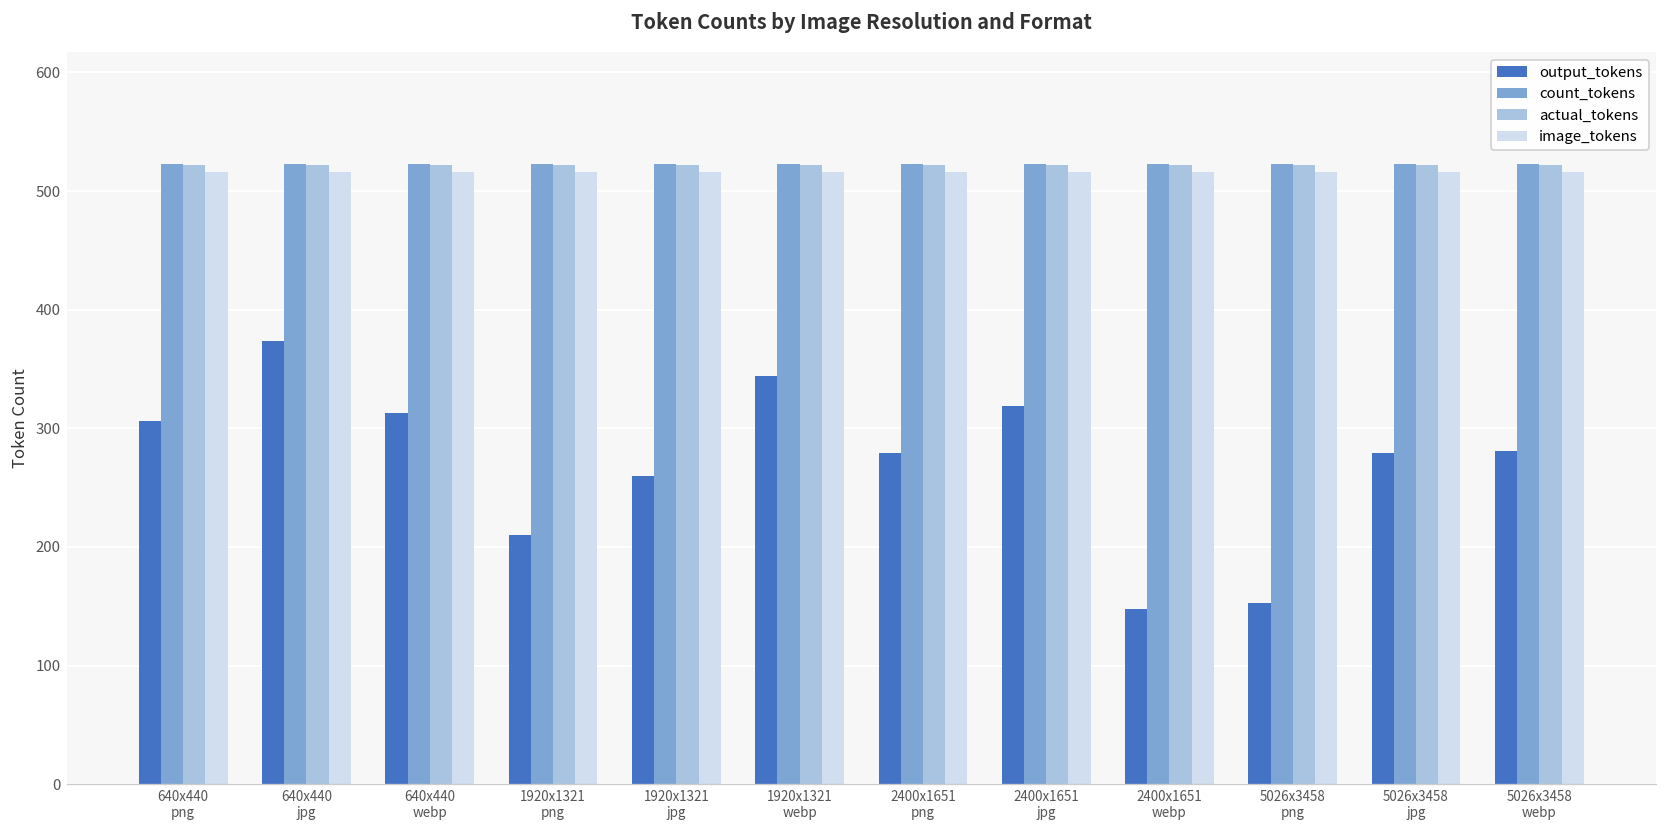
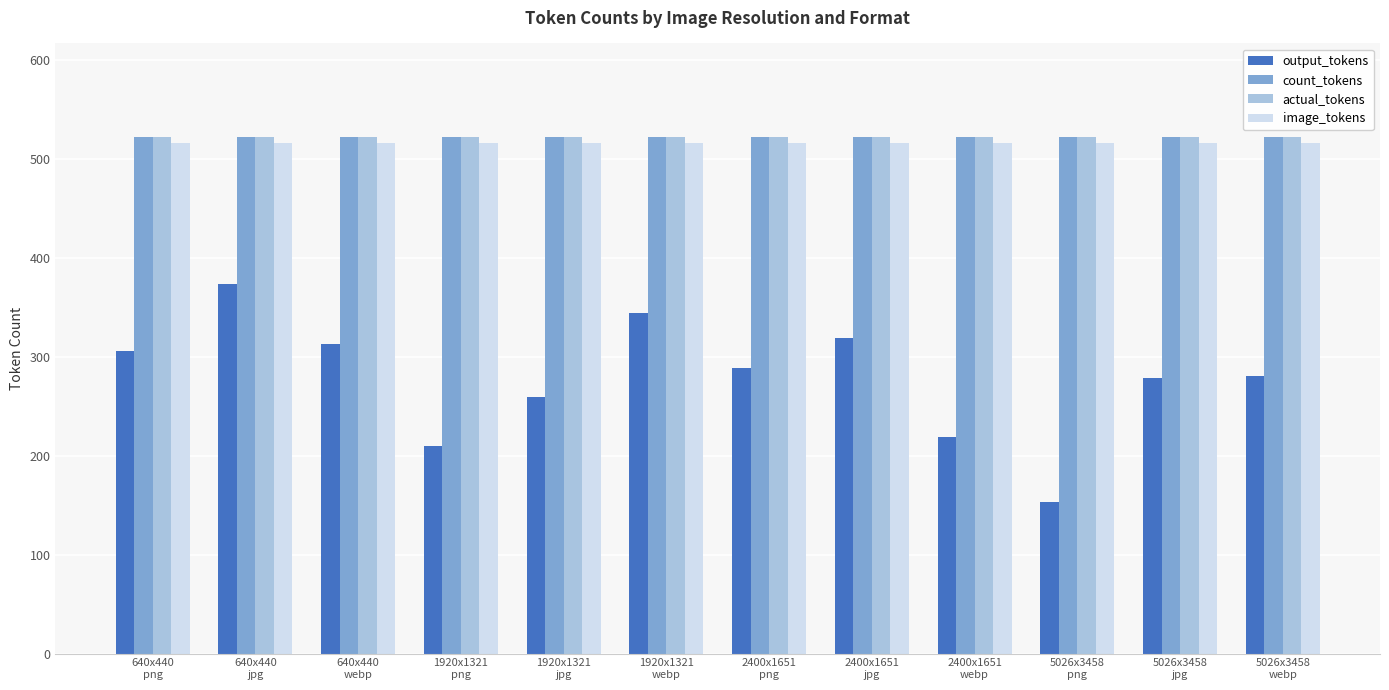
  {
    "output_tokens": {
      "640x440 png": 310,
      "640x440 jpg": 370,
      "640x440 webp": 310,
      "1920x1321 png": 210,
      "1920x1321 jpg": 260,
      "1920x1321 webp": 340,
-     "2400x1651 png": 280,
+     "2400x1651 png": 290,
      "2400x1651 jpg": 320,
-     "2400x1651 webp": 150,
+     "2400x1651 webp": 220,
      "5026x3458 png": 150,
      "5026x3458 jpg": 280,
      "5026x3458 webp": 280
    }
  }
